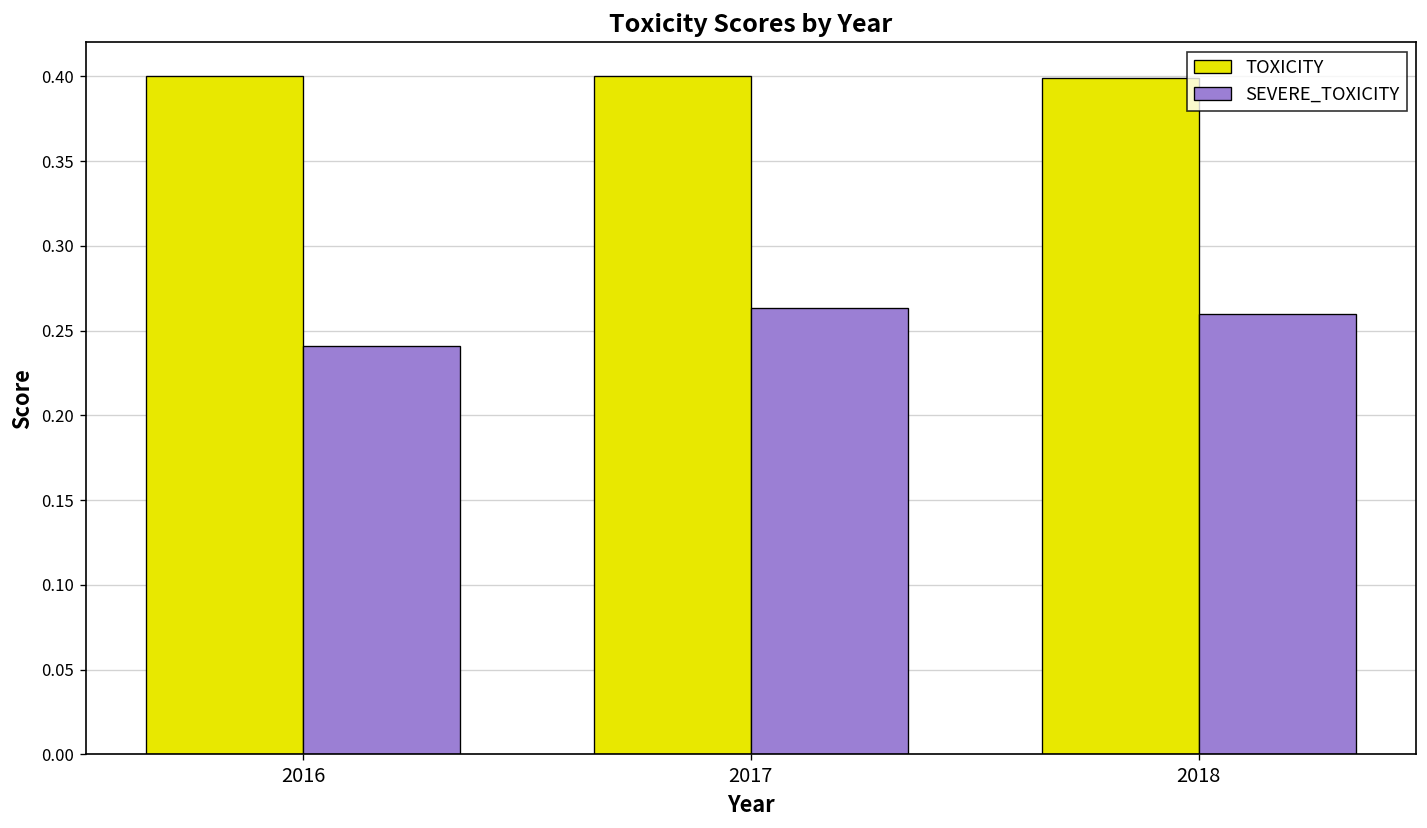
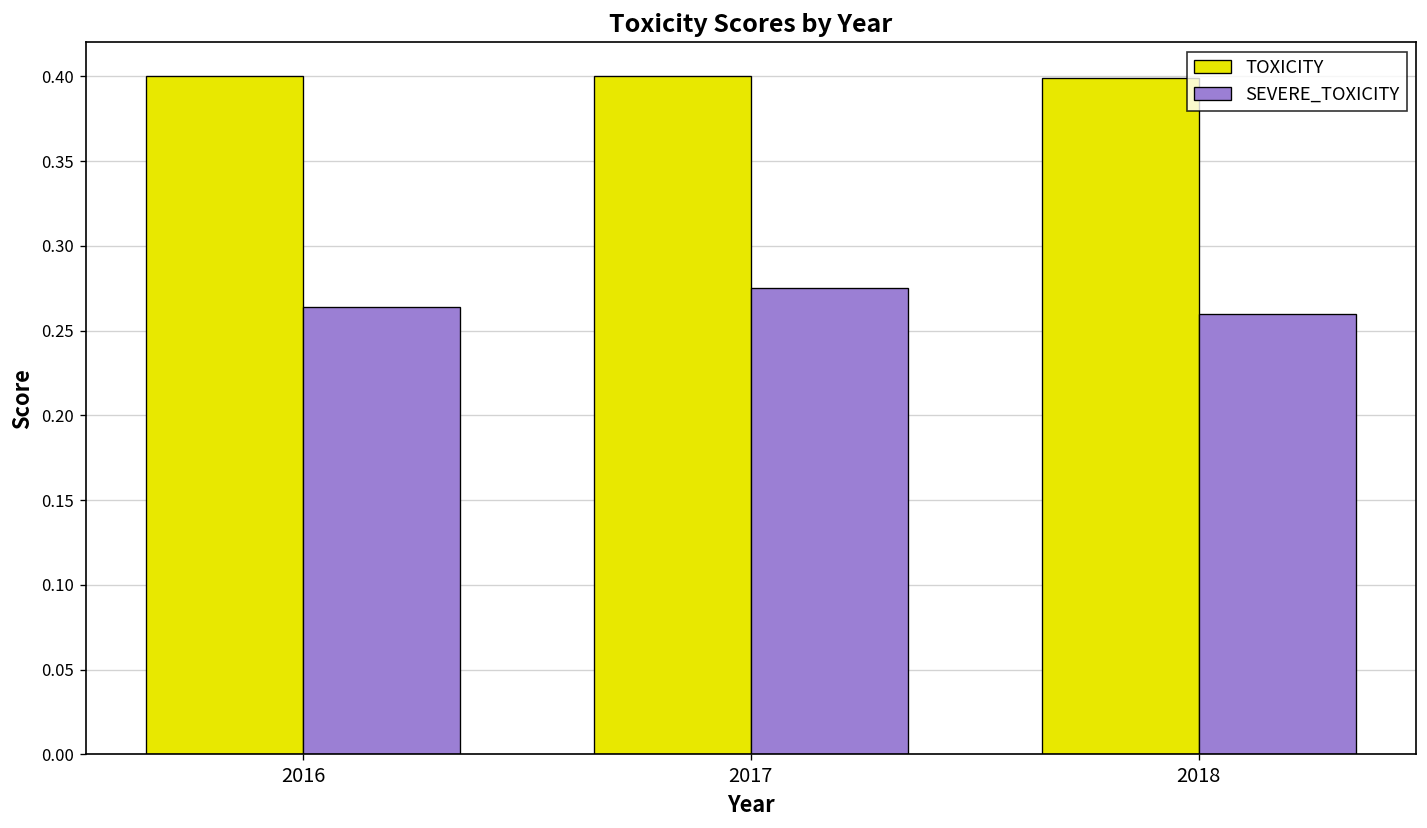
  {
    "TOXICITY": {
      "2016": 0.400,
      "2017": 0.400,
      "2018": 0.399
    },
    "SEVERE_TOXICITY": {
-     "2016": 0.241,
-     "2017": 0.263,
+     "2016": 0.264,
+     "2017": 0.275,
      "2018": 0.260
    }
  }
